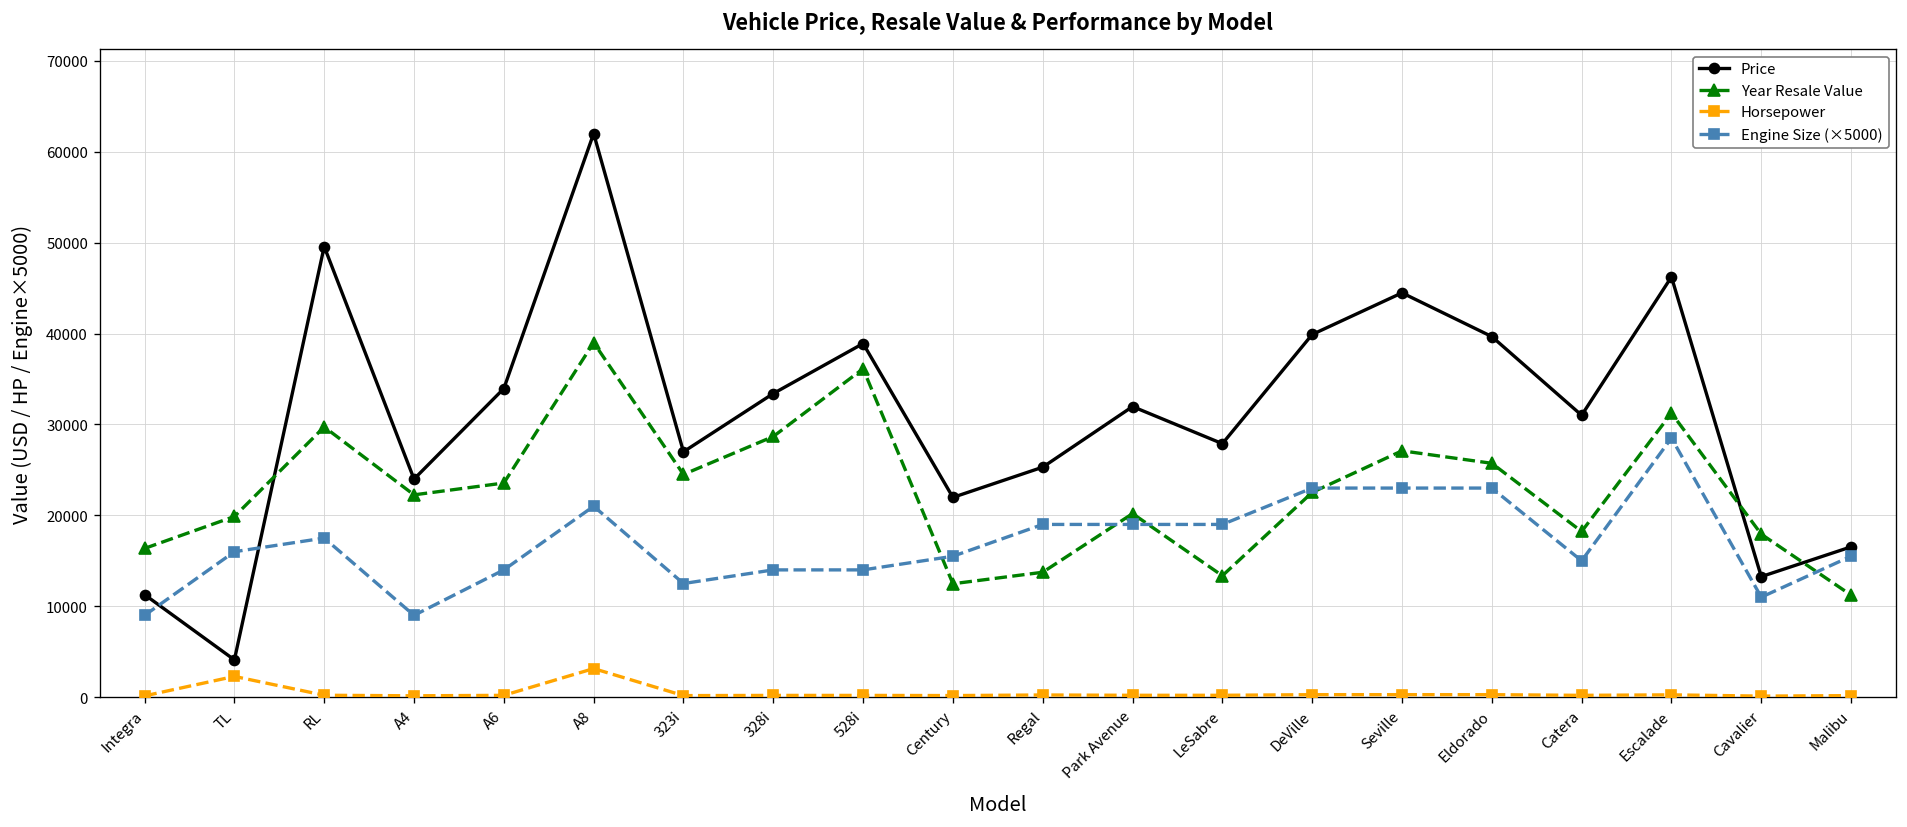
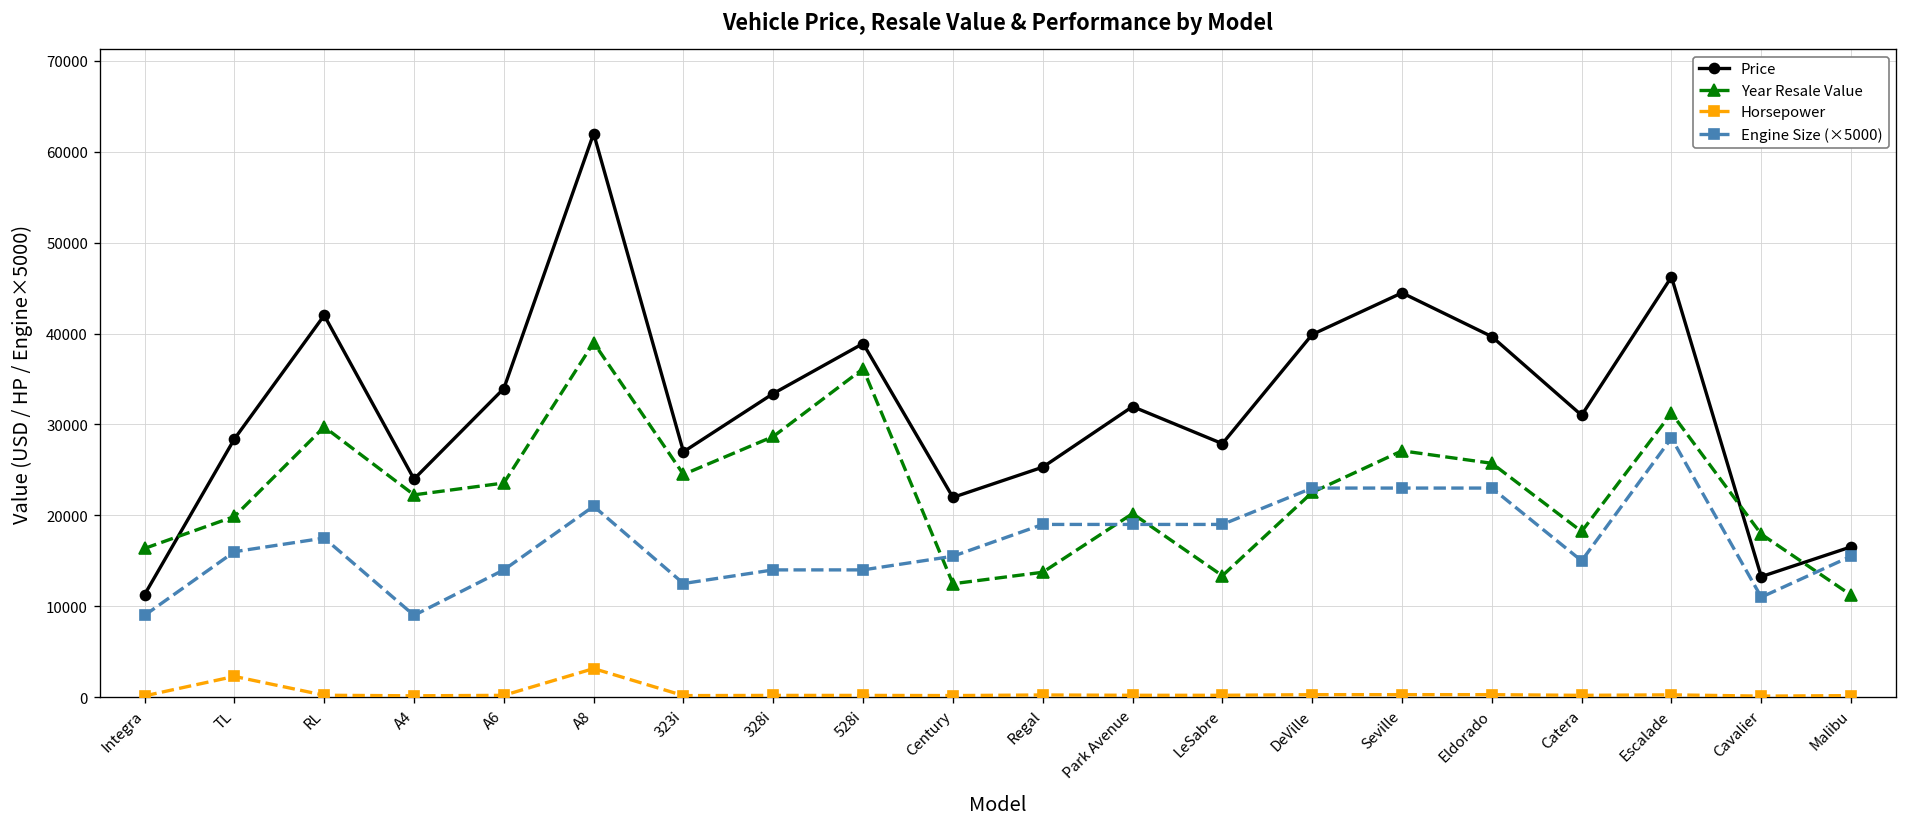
  {
    "Price": {
      "Integra": 11000,
-     "TL": 4000,
-     "RL": 50000,
+     "TL": 28000,
+     "RL": 42000,
      "A4": 24000,
      "A6": 34000,
      "A8": 62000,
      "323i": 27000,
      "328i": 33000,
      "528i": 39000,
      "Century": 22000,
      "Regal": 25000,
      "Park Avenue": 32000,
      "LeSabre": 28000,
      "DeVille": 40000,
      "Seville": 44000,
      "Eldorado": 40000,
      "Catera": 31000,
      "Escalade": 46000,
      "Cavalier": 13000,
      "Malibu": 17000
    },
    "Year Resale Value": {
      "Integra": 16000,
      "TL": 20000,
      "RL": 30000,
      "A4": 22000,
      "A6": 24000,
      "A8": 39000,
      "323i": 25000,
      "328i": 29000,
      "528i": 36000,
      "Century": 12000,
      "Regal": 14000,
      "Park Avenue": 20000,
      "LeSabre": 13000,
      "DeVille": 23000,
      "Seville": 27000,
      "Eldorado": 26000,
      "Catera": 18000,
      "Escalade": 31000,
      "Cavalier": 18000,
      "Malibu": 11000
    },
    "Horsepower": {
      "Integra": 0,
      "TL": 2000,
      "RL": 0,
      "A4": 0,
      "A6": 0,
      "A8": 3000,
      "323i": 0,
      "328i": 0,
      "528i": 0,
      "Century": 0,
      "Regal": 0,
      "Park Avenue": 0,
      "LeSabre": 0,
      "DeVille": 0,
      "Seville": 0,
      "Eldorado": 0,
      "Catera": 0,
      "Escalade": 0,
      "Cavalier": 0,
      "Malibu": 0
    },
    "Engine Size (×5000)": {
      "Integra": 9000,
      "TL": 16000,
      "RL": 18000,
      "A4": 9000,
      "A6": 14000,
      "A8": 21000,
      "323i": 13000,
      "328i": 14000,
      "528i": 14000,
      "Century": 16000,
      "Regal": 19000,
      "Park Avenue": 19000,
      "LeSabre": 19000,
      "DeVille": 23000,
      "Seville": 23000,
      "Eldorado": 23000,
      "Catera": 15000,
      "Escalade": 29000,
      "Cavalier": 11000,
      "Malibu": 16000
    }
  }
